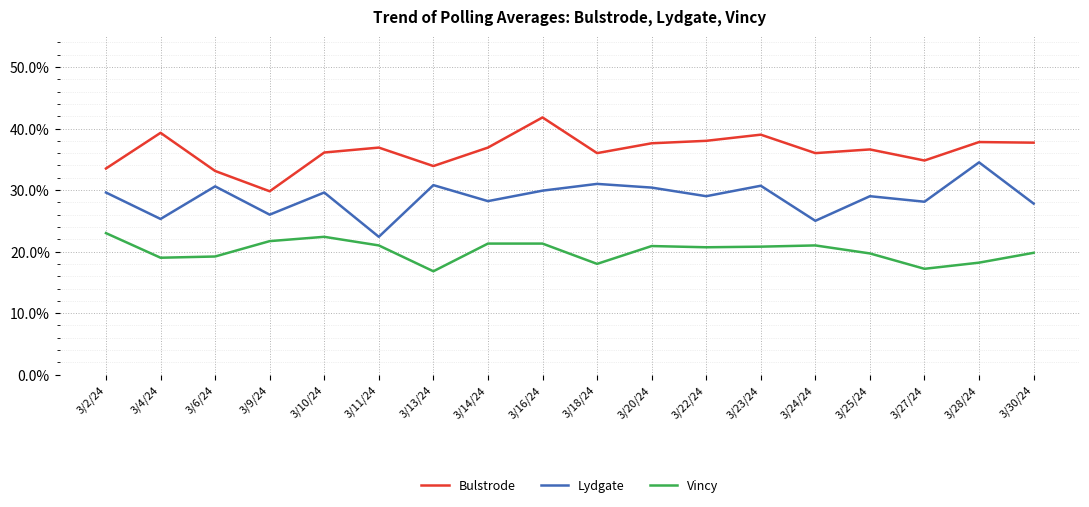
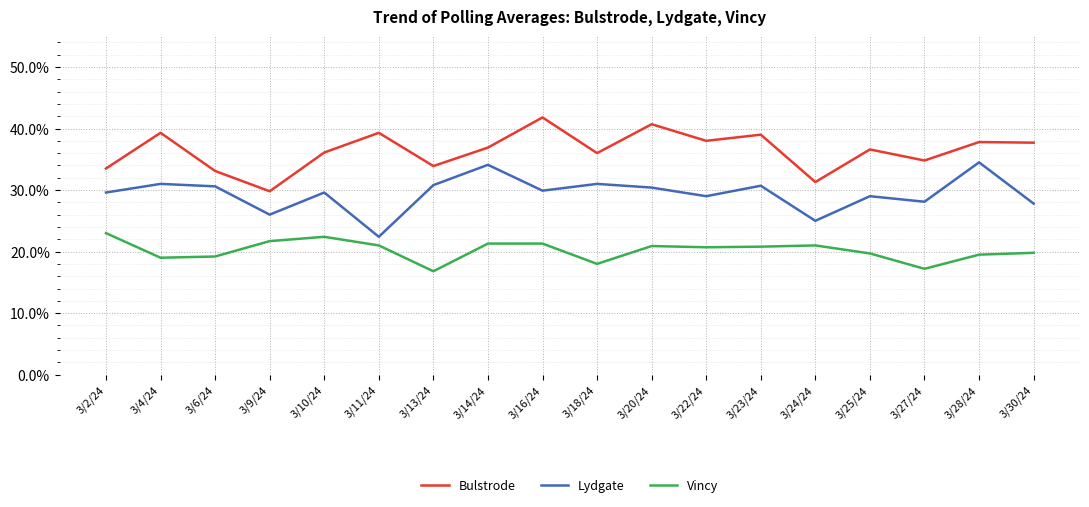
  {
    "Bulstrode": {
      "3/2/24": "34%",
      "3/4/24": "39%",
      "3/6/24": "33%",
      "3/9/24": "30%",
      "3/10/24": "36%",
-     "3/11/24": "37%",
+     "3/11/24": "39%",
      "3/13/24": "34%",
      "3/14/24": "37%",
      "3/16/24": "42%",
      "3/18/24": "36%",
-     "3/20/24": "38%",
+     "3/20/24": "41%",
      "3/22/24": "38%",
      "3/23/24": "39%",
-     "3/24/24": "36%",
+     "3/24/24": "31%",
      "3/25/24": "37%",
      "3/27/24": "35%",
      "3/28/24": "38%",
      "3/30/24": "38%"
    },
    "Lydgate": {
      "3/2/24": "30%",
-     "3/4/24": "25%",
+     "3/4/24": "31%",
      "3/6/24": "31%",
      "3/9/24": "26%",
      "3/10/24": "30%",
      "3/11/24": "22%",
      "3/13/24": "31%",
-     "3/14/24": "28%",
+     "3/14/24": "34%",
      "3/16/24": "30%",
      "3/18/24": "31%",
      "3/20/24": "30%",
      "3/22/24": "29%",
      "3/23/24": "31%",
      "3/24/24": "25%",
      "3/25/24": "29%",
      "3/27/24": "28%",
      "3/28/24": "35%",
      "3/30/24": "28%"
    },
    "Vincy": {
      "3/2/24": "23%",
      "3/4/24": "19%",
      "3/6/24": "19%",
      "3/9/24": "22%",
      "3/10/24": "22%",
      "3/11/24": "21%",
      "3/13/24": "17%",
      "3/14/24": "21%",
      "3/16/24": "21%",
      "3/18/24": "18%",
      "3/20/24": "21%",
      "3/22/24": "21%",
      "3/23/24": "21%",
      "3/24/24": "21%",
      "3/25/24": "20%",
      "3/27/24": "17%",
-     "3/28/24": "18%",
+     "3/28/24": "20%",
      "3/30/24": "20%"
    }
  }
